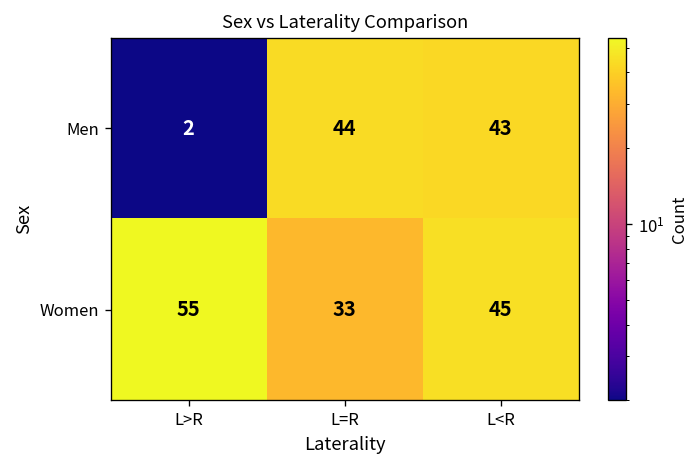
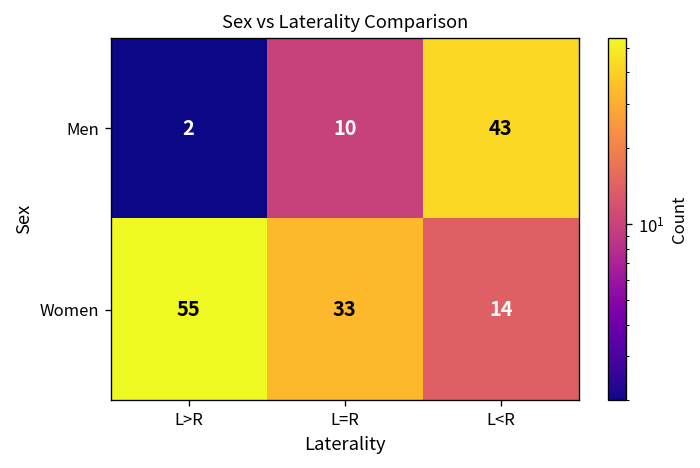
  {
    "Men": {
      "L>R": 2,
-     "L=R": 44,
+     "L=R": 10,
      "L<R": 43
    },
    "Women": {
      "L>R": 55,
      "L=R": 33,
-     "L<R": 45
+     "L<R": 14
    }
  }
